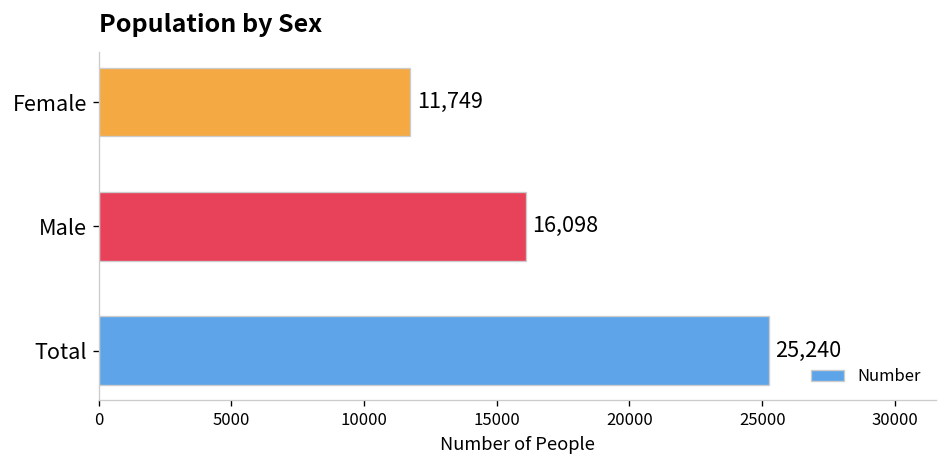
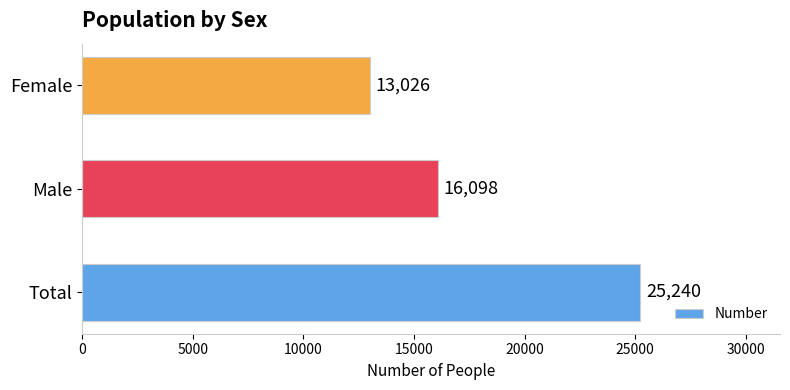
  {
-   "Female": "11,749",
+   "Female": "13,026",
    "Male": "16,098",
    "Total": "25,240"
  }
